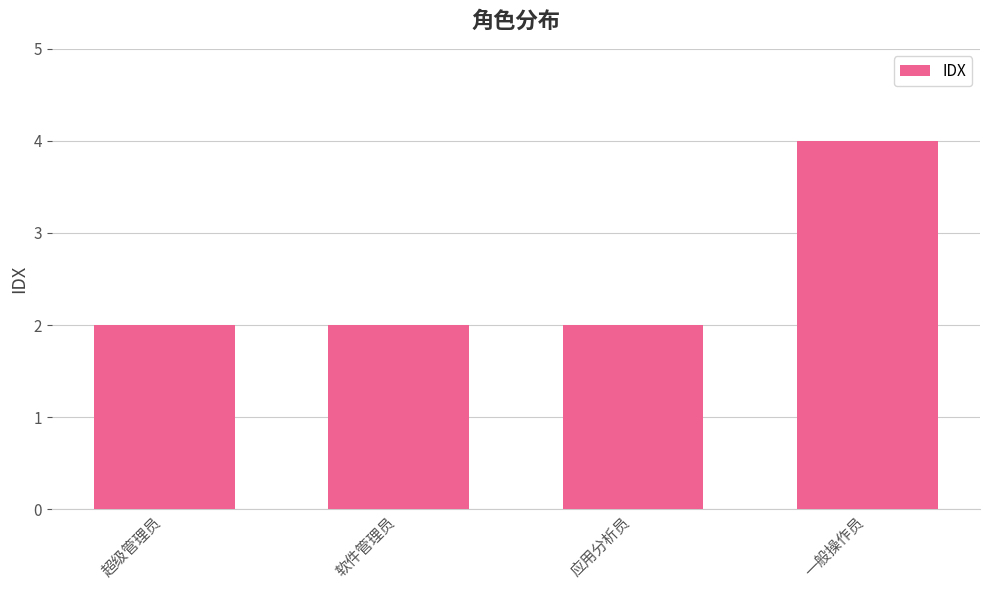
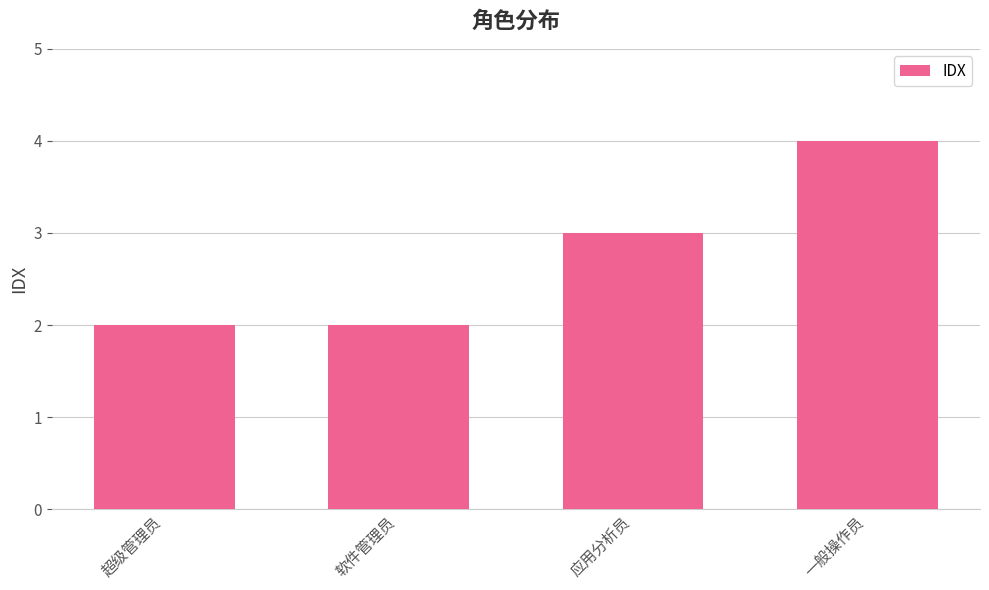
  {
    "超级管理员": 2,
    "软件管理员": 2,
-   "应用分析员": 2,
+   "应用分析员": 3,
    "一般操作员": 4
  }
